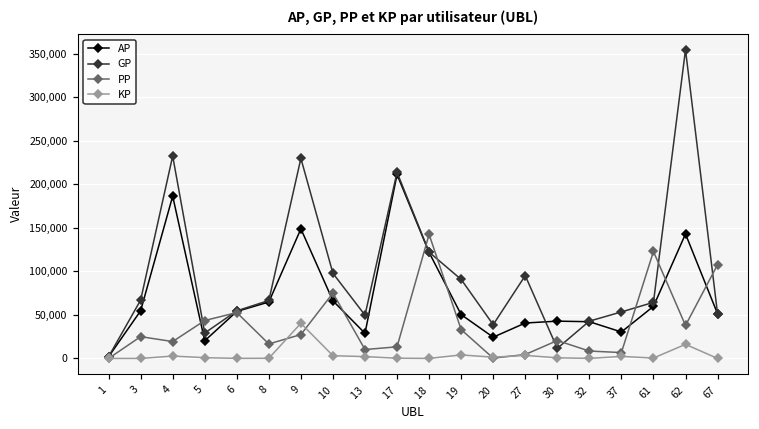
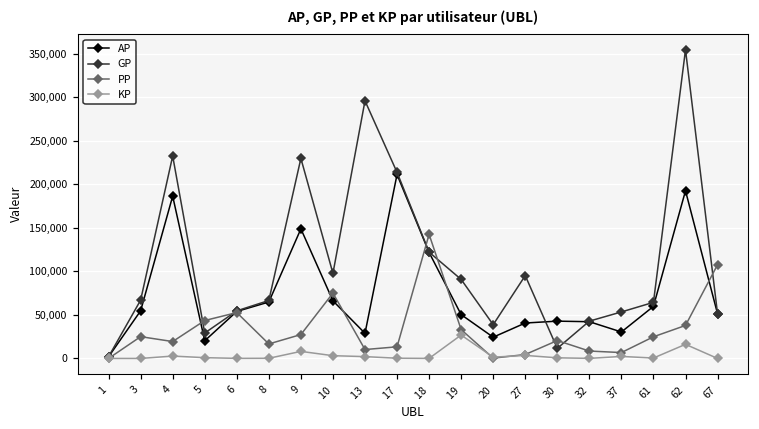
  {
    "AP": {
      "3": "50,000",
      "4": "190,000",
      "5": "20,000",
      "9": "150,000",
      "10": "70,000",
      "13": "30,000",
      "19": "50,000",
      "20": "20,000",
      "27": "40,000",
      "30": "40,000",
      "37": "30,000",
      "61": "60,000",
-     "62": "140,000"
+     "62": "190,000"
    },
    "GP": {
      "3": "70,000",
      "4": "230,000",
      "5": "30,000",
      "9": "230,000",
      "10": "100,000",
-     "13": "50,000",
+     "13": "300,000",
      "19": "90,000",
      "20": "40,000",
      "27": "100,000",
      "30": "10,000",
      "37": "50,000",
      "61": "60,000",
      "62": "350,000"
    },
    "PP": {
      "3": "30,000",
      "4": "20,000",
      "5": "40,000",
      "8": "20,000",
      "9": "30,000",
      "10": "80,000",
      "13": "10,000",
      "17": "10,000",
      "18": "140,000",
      "19": "30,000",
      "30": "20,000",
      "32": "10,000",
      "37": "10,000",
-     "61": "120,000",
+     "61": "20,000",
      "62": "40,000",
      "67": "110,000"
    },
    "KP": {
      "3": "0",
      "4": "0",
      "5": "0",
      "6": "0",
      "8": "0",
-     "9": "40,000",
+     "9": "10,000",
      "10": "0",
      "13": "0",
      "17": "0",
      "18": "0",
-     "19": "0",
+     "19": "30,000",
      "30": "0",
      "32": "0",
      "37": "0",
      "61": "0",
      "62": "20,000",
      "67": "0"
    }
  }
